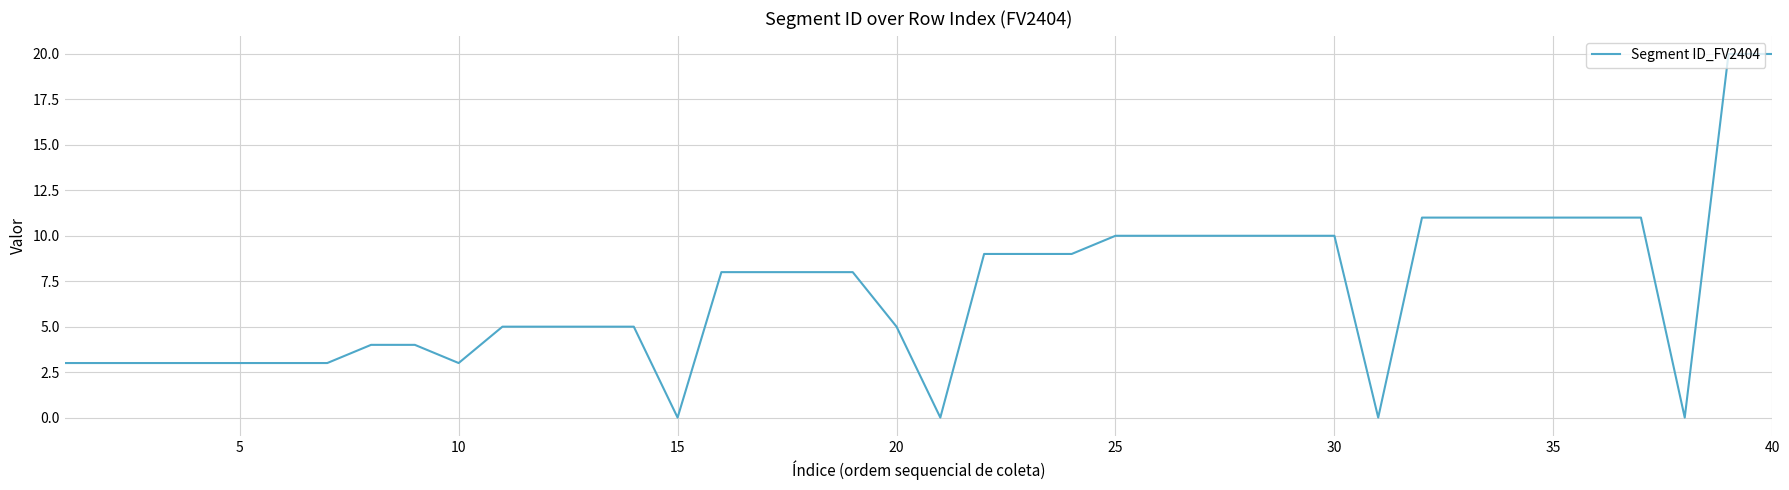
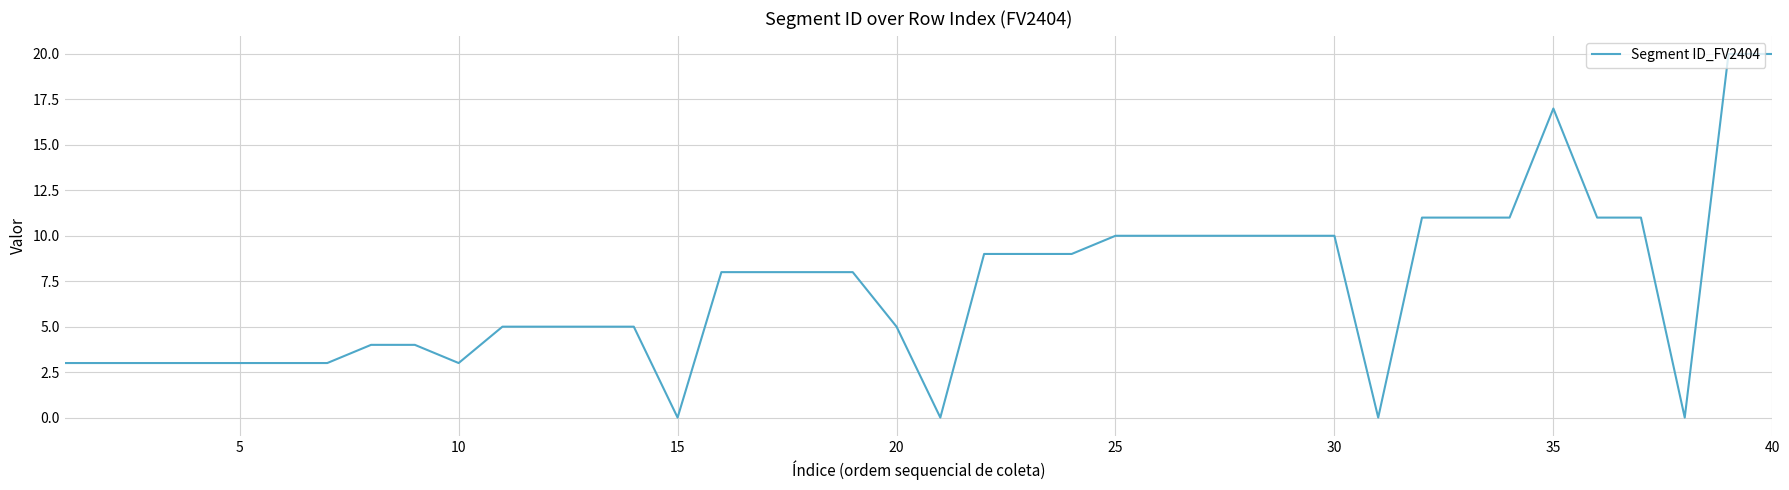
  {
    "5": 3,
    "10": 3,
    "15": 0,
    "20": 5,
    "25": 10,
    "30": 10,
-   "35": 11,
+   "35": 17,
    "40": 20
  }
